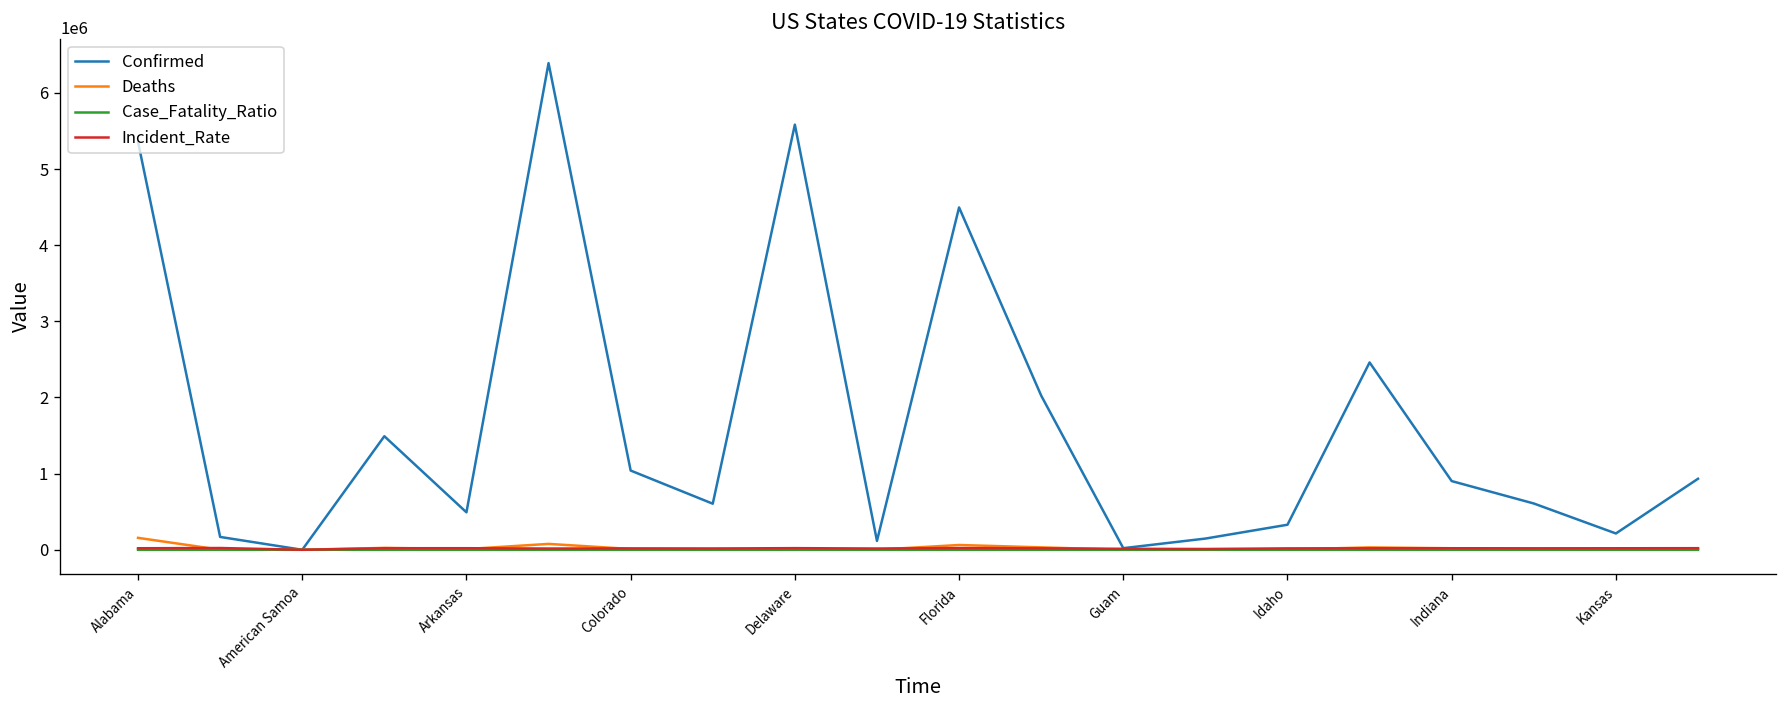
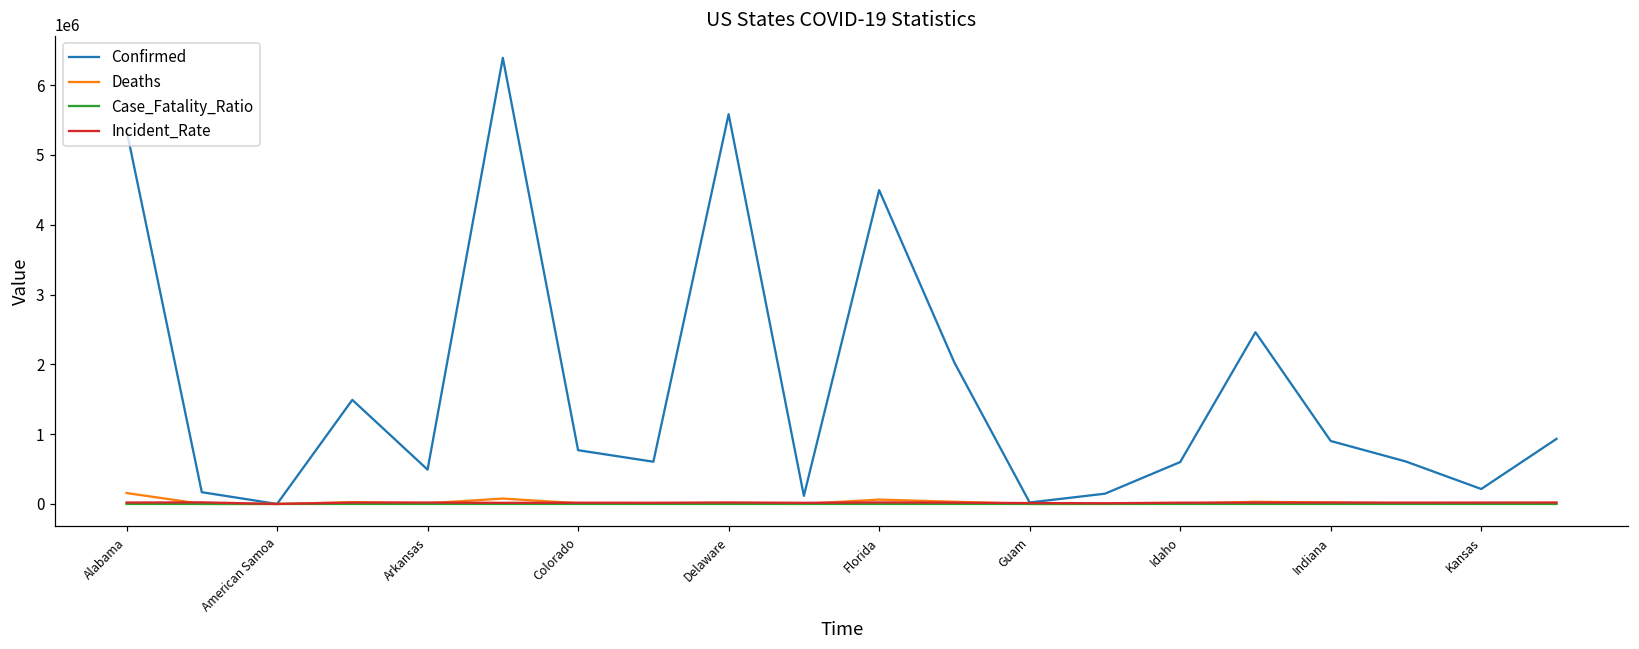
  {
    "Confirmed": {
      "Arkansas": 500000,
-     "Colorado": 1000000,
+     "Colorado": 800000,
      "Delaware": 5600000,
      "Florida": 4500000,
-     "Idaho": 300000,
+     "Idaho": 600000,
      "Indiana": 900000,
      "Kansas": 200000
    },
    "Deaths": {
      "Alabama": 200000
    }
  }
